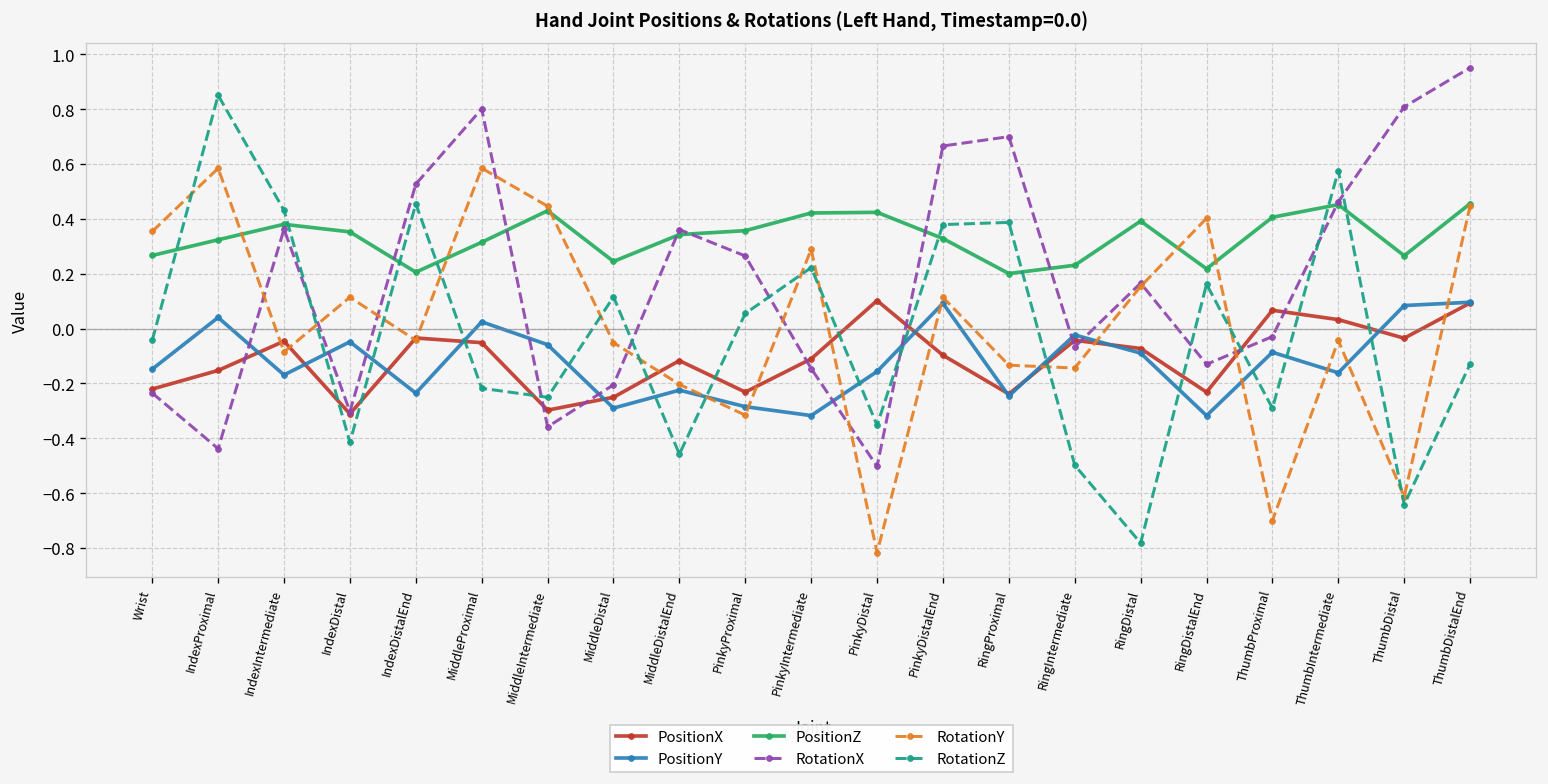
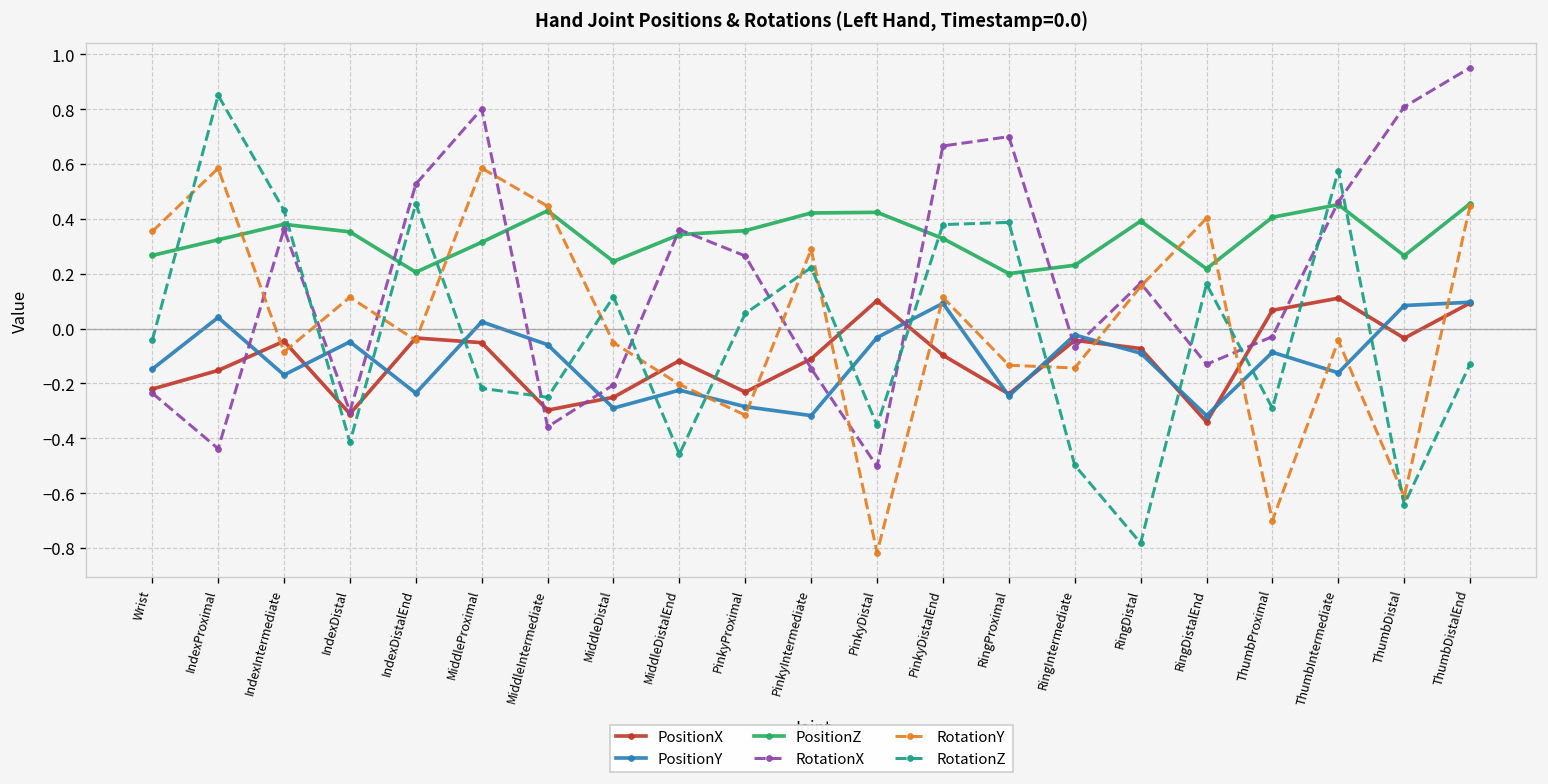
  {
    "PositionX": {
      "Wrist": -0.22,
      "IndexProximal": -0.15,
      "IndexIntermediate": -0.05,
      "MiddleProximal": -0.05,
      "MiddleIntermediate": -0.30,
      "MiddleDistal": -0.25,
      "MiddleDistalEnd": -0.12,
      "PinkyProximal": -0.23,
      "PinkyIntermediate": -0.11,
      "PinkyDistal": 0.10,
      "PinkyDistalEnd": -0.10,
      "RingIntermediate": -0.04,
      "RingDistal": -0.07,
-     "RingDistalEnd": -0.23,
+     "RingDistalEnd": -0.34,
      "ThumbProximal": 0.07,
-     "ThumbIntermediate": 0.03,
+     "ThumbIntermediate": 0.11,
      "ThumbDistal": -0.03
    },
    "PositionY": {
      "Wrist": -0.15,
      "IndexProximal": 0.04,
      "IndexIntermediate": -0.17,
      "IndexDistal": -0.05,
      "IndexDistalEnd": -0.24,
      "MiddleProximal": 0.02,
      "MiddleIntermediate": -0.06,
      "MiddleDistal": -0.29,
      "MiddleDistalEnd": -0.22,
      "PinkyProximal": -0.28,
      "PinkyIntermediate": -0.32,
-     "PinkyDistal": -0.16,
+     "PinkyDistal": -0.03,
      "PinkyDistalEnd": 0.09,
      "RingIntermediate": -0.02,
      "RingDistal": -0.09,
      "RingDistalEnd": -0.32,
      "ThumbProximal": -0.09,
      "ThumbIntermediate": -0.16,
      "ThumbDistal": 0.08
    },
    "RotationX": {
      "Wrist": -0.23,
      "IndexProximal": -0.44,
      "IndexIntermediate": 0.36,
      "IndexDistalEnd": 0.53,
      "MiddleProximal": 0.80,
      "MiddleIntermediate": -0.36,
      "MiddleDistal": -0.20,
      "MiddleDistalEnd": 0.36,
      "PinkyProximal": 0.26,
      "PinkyIntermediate": -0.15,
      "PinkyDistal": -0.50,
      "PinkyDistalEnd": 0.67,
      "RingProximal": 0.70,
      "RingIntermediate": -0.07,
      "RingDistal": 0.17,
      "RingDistalEnd": -0.13,
      "ThumbProximal": -0.03,
      "ThumbDistal": 0.81,
      "ThumbDistalEnd": 0.95
    },
    "RotationY": {
      "Wrist": 0.35,
      "IndexProximal": 0.58,
      "IndexIntermediate": -0.08,
      "IndexDistal": 0.11,
      "MiddleProximal": 0.58,
      "MiddleIntermediate": 0.45,
      "MiddleDistal": -0.05,
      "MiddleDistalEnd": -0.20,
      "PinkyProximal": -0.32,
      "PinkyIntermediate": 0.29,
      "PinkyDistal": -0.82,
      "PinkyDistalEnd": 0.11,
      "RingProximal": -0.13,
      "RingIntermediate": -0.14,
      "RingDistal": 0.15,
      "RingDistalEnd": 0.40,
      "ThumbProximal": -0.70,
      "ThumbIntermediate": -0.04,
      "ThumbDistal": -0.61
    }
  }
